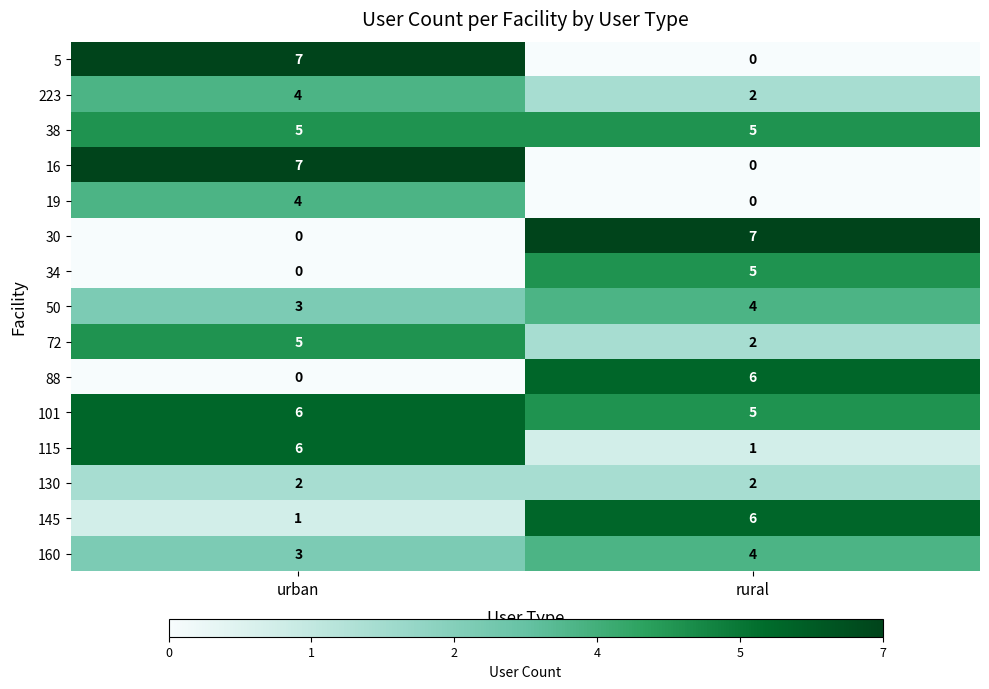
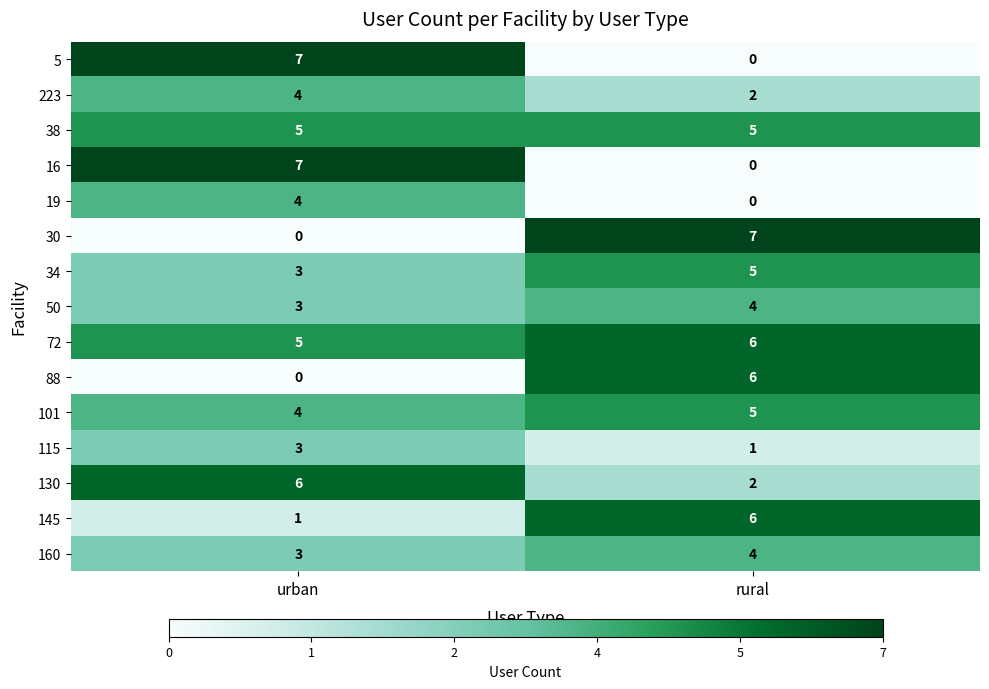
  {
    "5": {
      "urban": 7,
      "rural": 0
    },
    "223": {
      "urban": 4,
      "rural": 2
    },
    "38": {
      "urban": 5,
      "rural": 5
    },
    "16": {
      "urban": 7,
      "rural": 0
    },
    "19": {
      "urban": 4,
      "rural": 0
    },
    "30": {
      "urban": 0,
      "rural": 7
    },
    "34": {
-     "urban": 0,
+     "urban": 3,
      "rural": 5
    },
    "50": {
      "urban": 3,
      "rural": 4
    },
    "72": {
      "urban": 5,
-     "rural": 2
+     "rural": 6
    },
    "88": {
      "urban": 0,
      "rural": 6
    },
    "101": {
-     "urban": 6,
+     "urban": 4,
      "rural": 5
    },
    "115": {
-     "urban": 6,
+     "urban": 3,
      "rural": 1
    },
    "130": {
-     "urban": 2,
+     "urban": 6,
      "rural": 2
    },
    "145": {
      "urban": 1,
      "rural": 6
    },
    "160": {
      "urban": 3,
      "rural": 4
    }
  }
